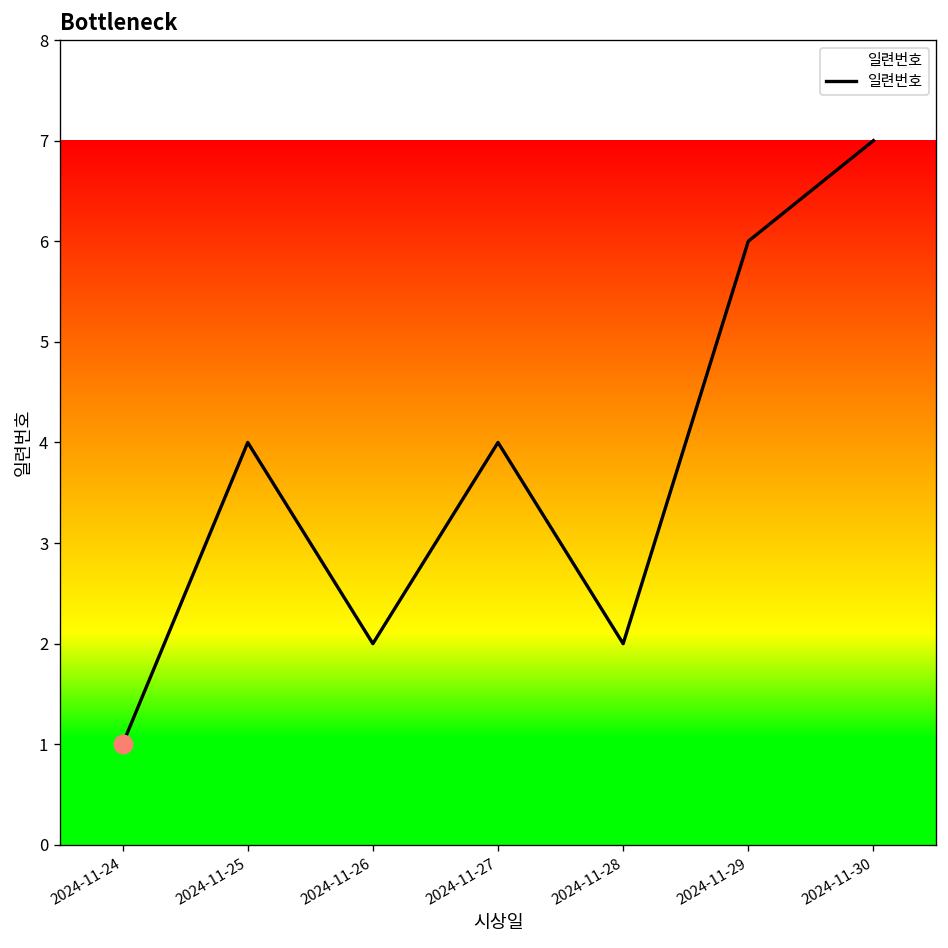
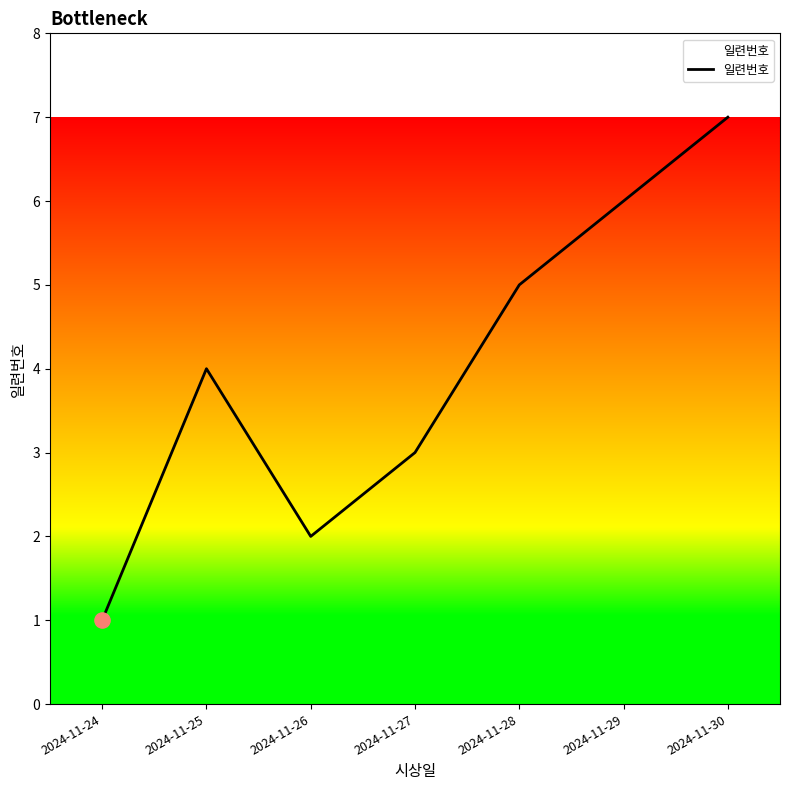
  {
    "일련번호": {
      "2024-11-25": 4,
      "2024-11-26": 2,
-     "2024-11-27": 4,
-     "2024-11-28": 2,
+     "2024-11-27": 3,
+     "2024-11-28": 5,
      "2024-11-29": 6,
      "2024-11-30": 7
    }
  }
